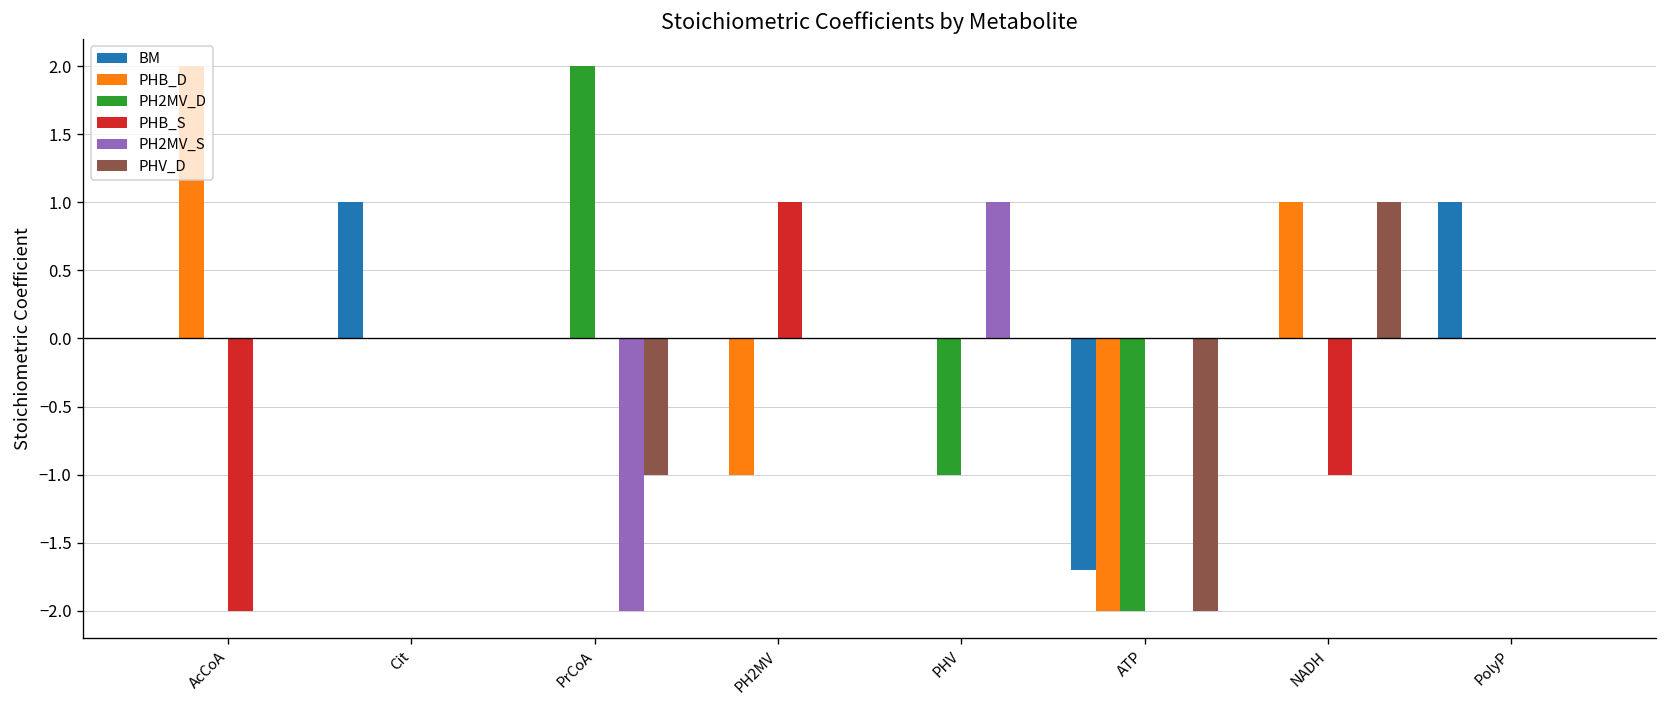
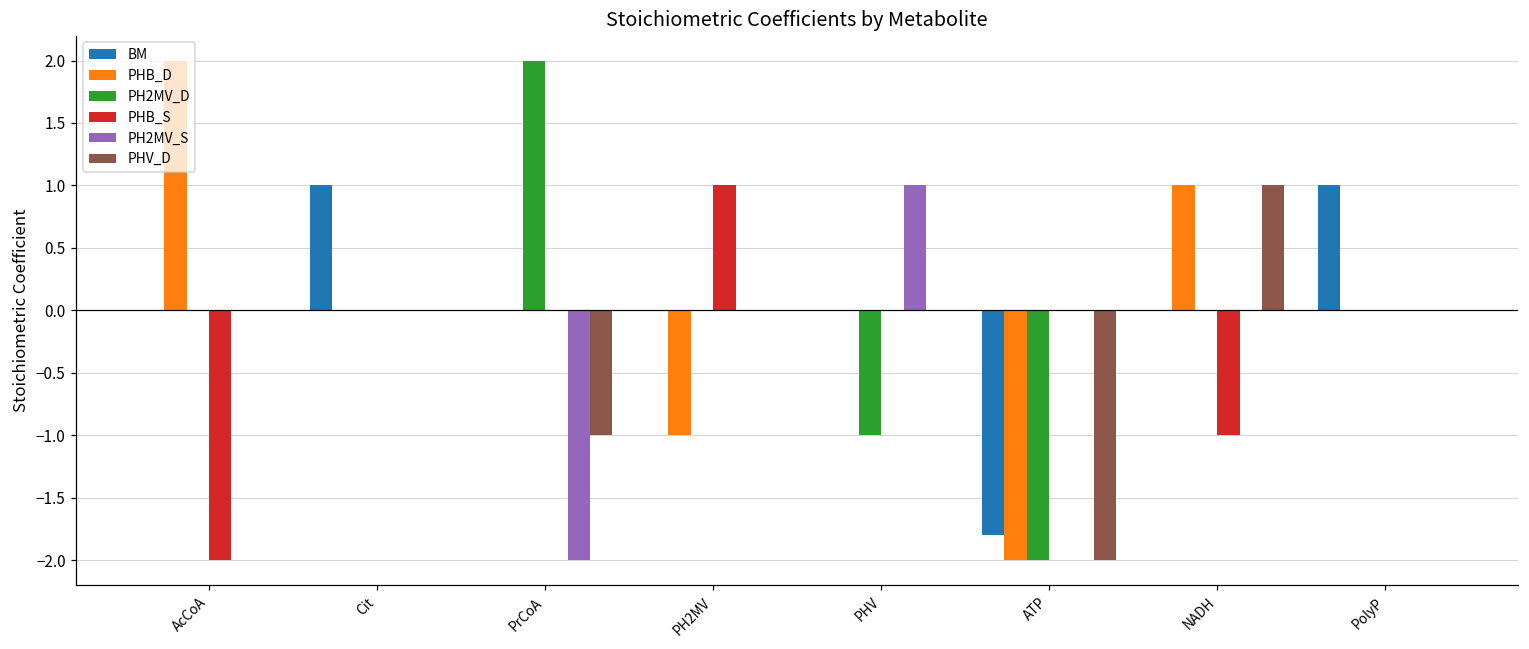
  {
    "BM": {
      "AcCoA": 0.0,
      "Cit": 1.0,
      "PrCoA": 0.0,
      "PH2MV": 0.0,
      "PHV": 0.0,
-     "ATP": -1.7,
+     "ATP": -1.8,
      "NADH": 0.0,
      "PolyP": 1.0
    },
    "PHB_D": {
      "Cit": 0.0,
      "PrCoA": 0.0,
      "PH2MV": -1.0,
      "PHV": 0.0,
      "ATP": -2.0,
      "NADH": 1.0,
      "PolyP": 0.0
    },
    "PH2MV_D": {
      "AcCoA": 0.0,
      "Cit": 0.0,
      "PrCoA": 2.0,
      "PH2MV": 0.0,
      "PHV": -1.0,
      "ATP": -2.0,
      "NADH": 0.0,
      "PolyP": 0.0
    },
    "PHB_S": {
      "AcCoA": -2.0,
      "Cit": 0.0,
      "PrCoA": 0.0,
      "PH2MV": 1.0,
      "PHV": 0.0,
      "ATP": 0.0,
      "NADH": -1.0,
      "PolyP": 0.0
    },
    "PH2MV_S": {
      "AcCoA": 0.0,
      "Cit": 0.0,
      "PrCoA": -2.0,
      "PH2MV": 0.0,
      "PHV": 1.0,
      "ATP": 0.0,
      "NADH": 0.0,
      "PolyP": 0.0
    },
    "PHV_D": {
      "AcCoA": 0.0,
      "Cit": 0.0,
      "PrCoA": -1.0,
      "PH2MV": 0.0,
      "PHV": 0.0,
      "ATP": -2.0,
      "NADH": 1.0,
      "PolyP": 0.0
    }
  }
